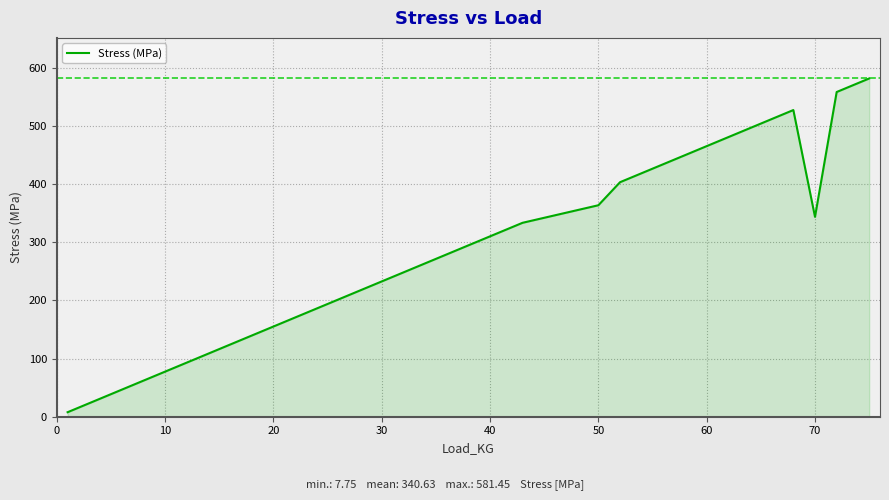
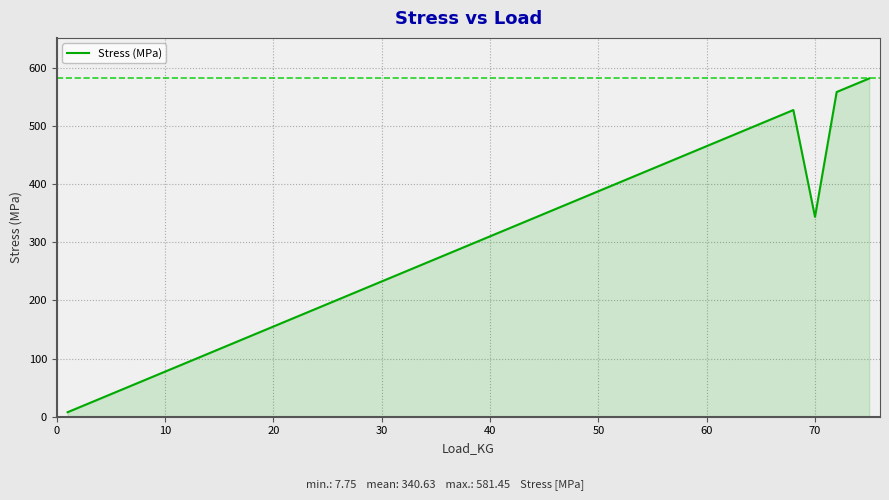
  {
-   "50": 360,
+   "50": 390,
    "60": 470,
    "70": 340
  }
